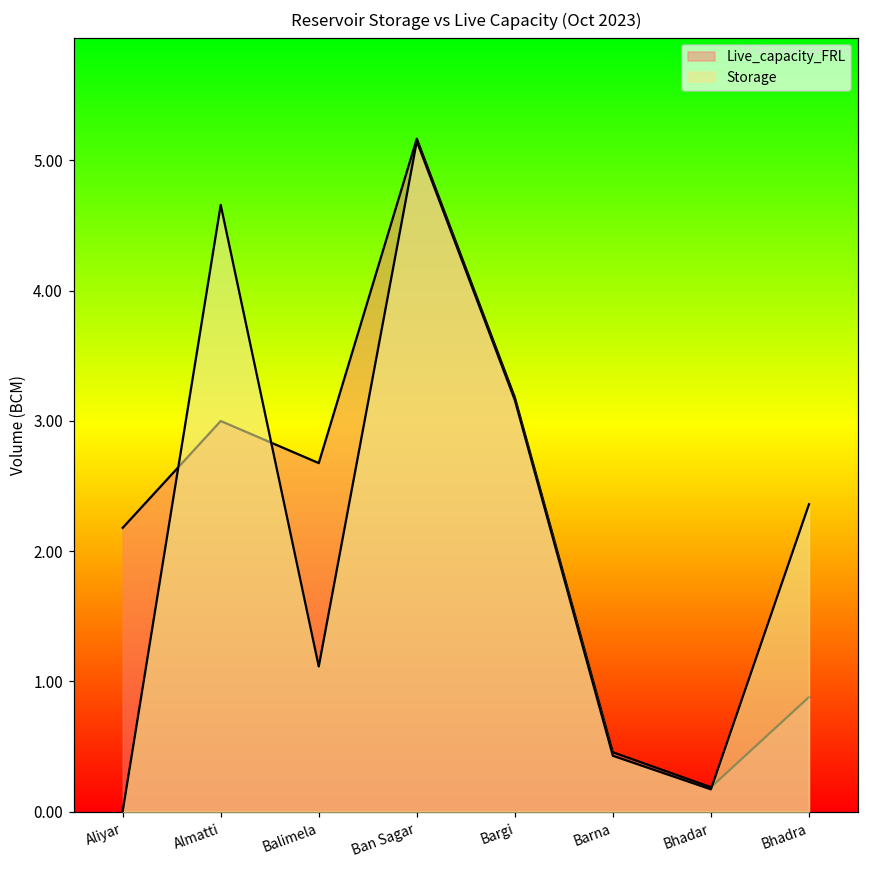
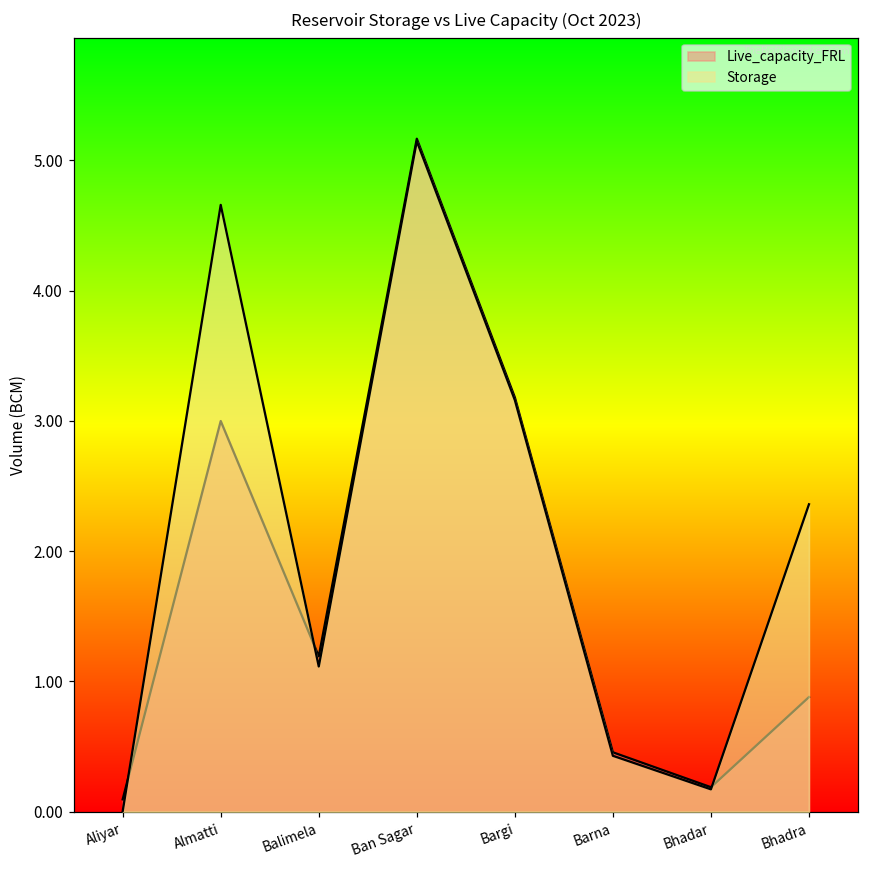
  {
    "Live_capacity_FRL": {
-     "Aliyar": 2.18,
+     "Aliyar": 0.10,
      "Almatti": 3.00,
-     "Balimela": 2.68,
+     "Balimela": 1.19,
      "Barna": 0.46,
      "Bhadra": 0.88
    },
    "Storage": {
      "Aliyar": 0.00,
      "Almatti": 4.66,
      "Balimela": 1.12,
      "Barna": 0.43,
      "Bhadra": 2.36
    }
  }
